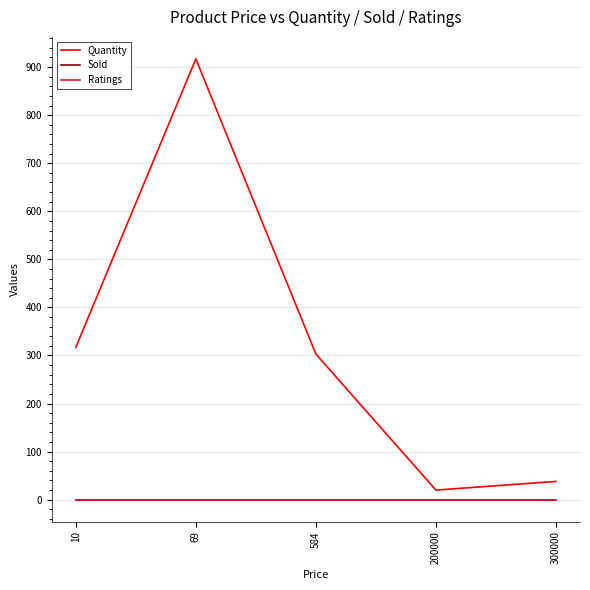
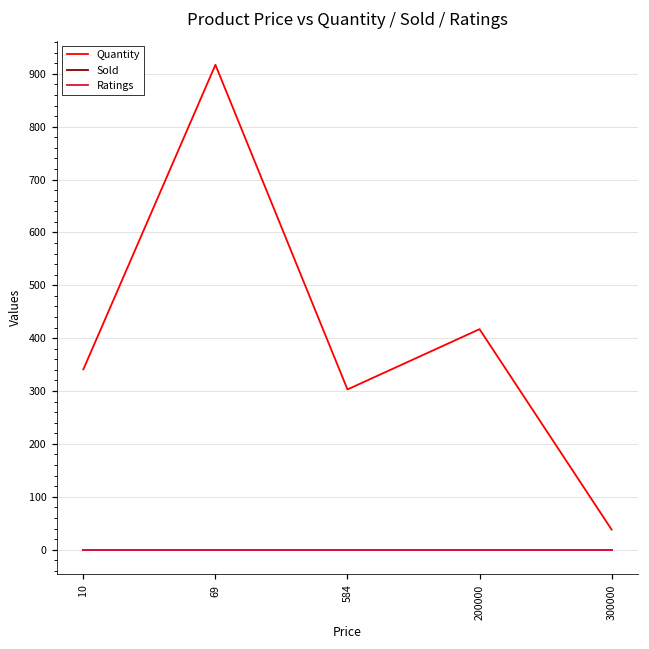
  {
    "Quantity": {
-     "10": 320,
+     "10": 340,
      "69": 920,
      "584": 300,
-     "200000": 20,
+     "200000": 420,
      "300000": 40
    },
    "Ratings": {
      "10": 0,
      "69": 0,
      "584": 0,
      "200000": 0,
      "300000": 0
    }
  }
